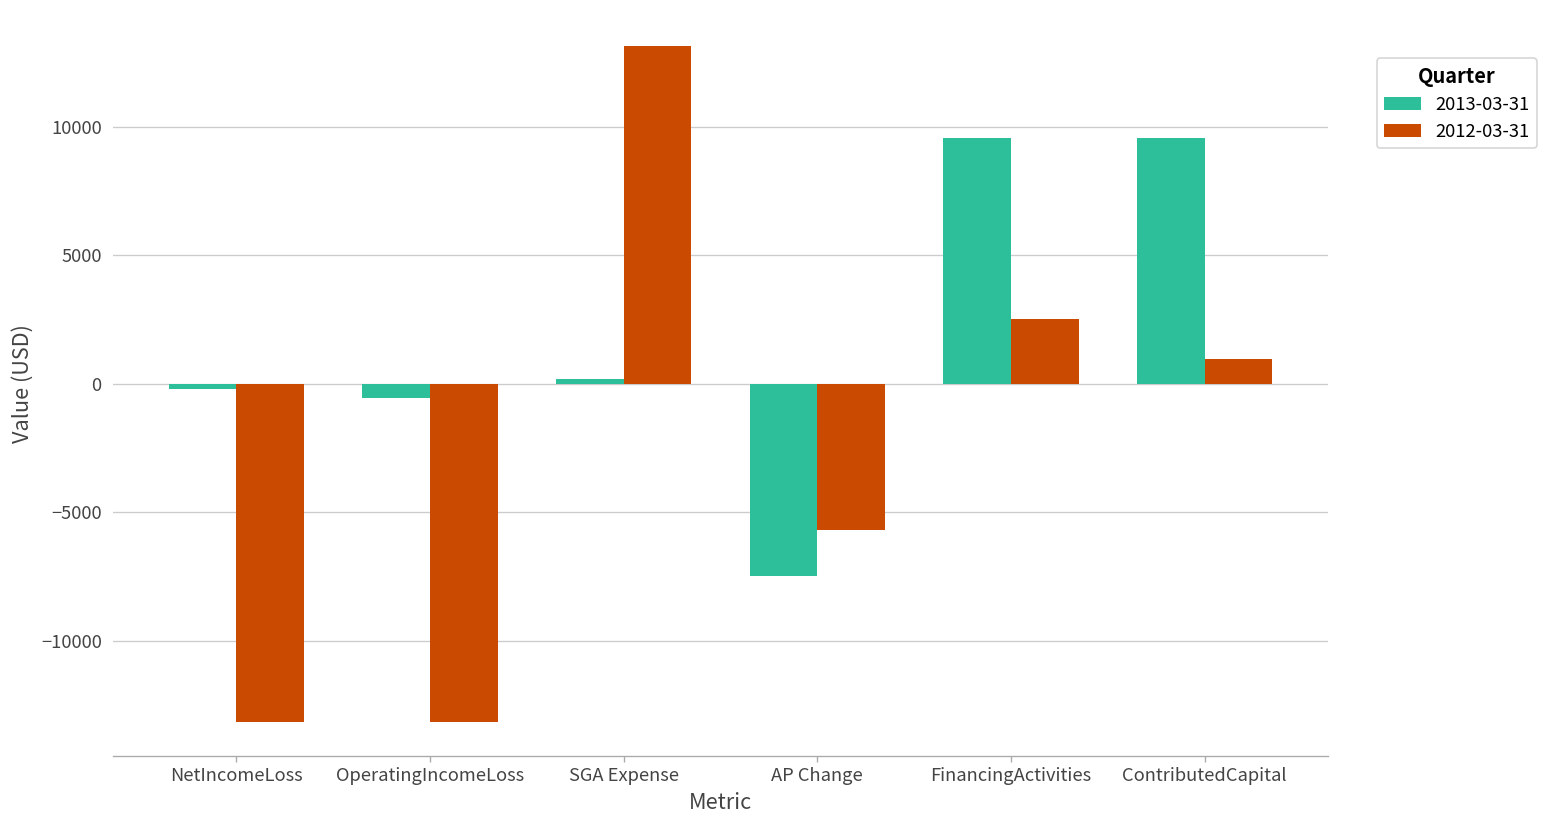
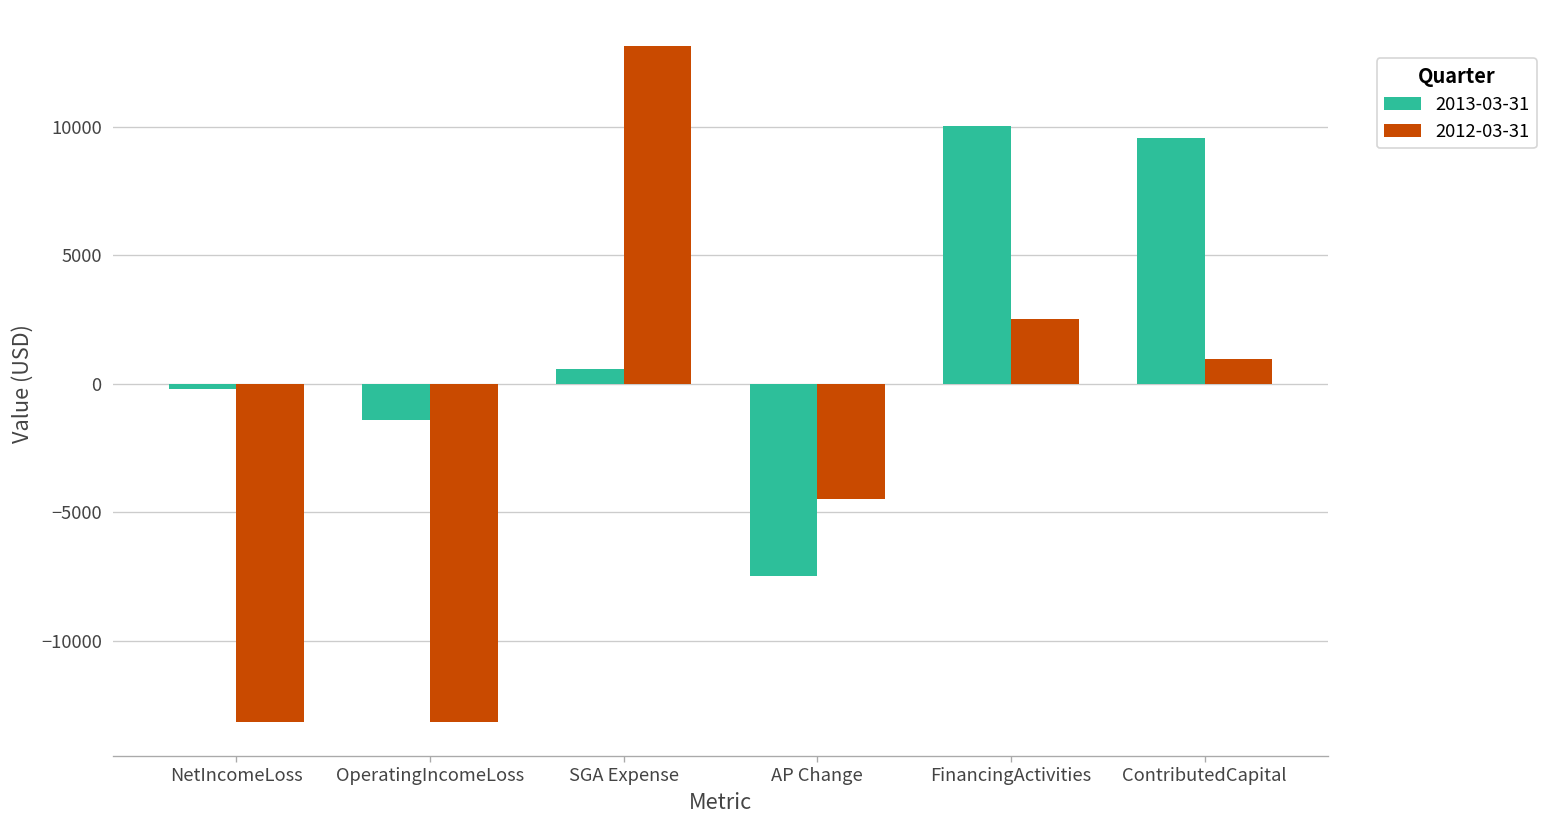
  {
    "2013-03-31": {
      "NetIncomeLoss": -200,
-     "OperatingIncomeLoss": -600,
-     "SGA Expense": 200,
+     "OperatingIncomeLoss": -1400,
+     "SGA Expense": 600,
      "AP Change": -7500,
-     "FinancingActivities": 9600,
+     "FinancingActivities": 10000,
      "ContributedCapital": 9600
    },
    "2012-03-31": {
      "NetIncomeLoss": -13100,
      "OperatingIncomeLoss": -13100,
      "SGA Expense": 13100,
-     "AP Change": -5700,
+     "AP Change": -4500,
      "FinancingActivities": 2500,
      "ContributedCapital": 1000
    }
  }
